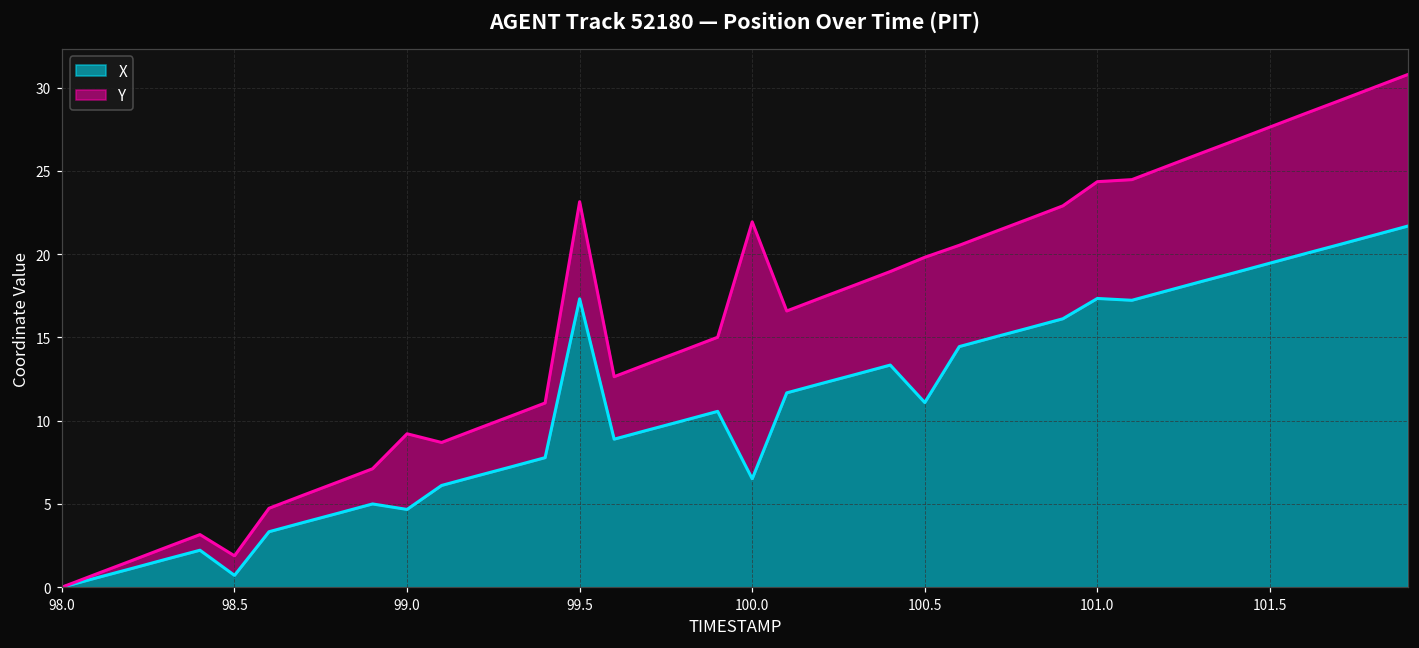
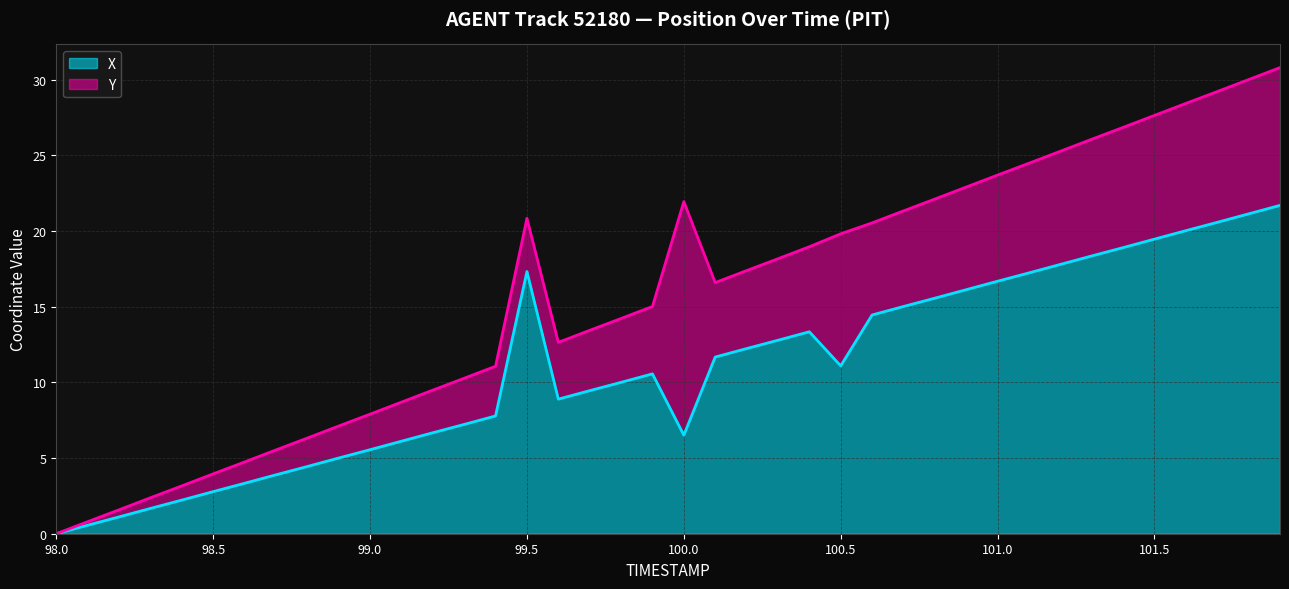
  {
    "X": {
-     "98.5": 0.7,
-     "99.0": 4.7,
+     "98.5": 2.8,
+     "99.0": 5.5,
      "99.5": 17.3,
      "100.0": 6.5,
      "100.5": 11.1,
-     "101.0": 17.3,
+     "101.0": 16.7,
      "101.5": 19.5
    },
    "Y": {
      "98.5": 1.2,
-     "99.0": 4.5,
-     "99.5": 5.8,
+     "99.0": 2.3,
+     "99.5": 3.5,
      "100.0": 15.4,
      "100.5": 8.7,
      "101.0": 7.0,
      "101.5": 8.2
    }
  }
